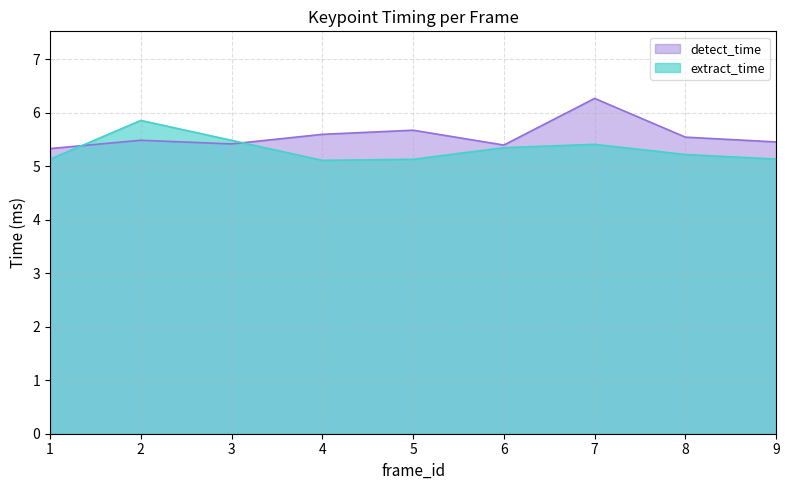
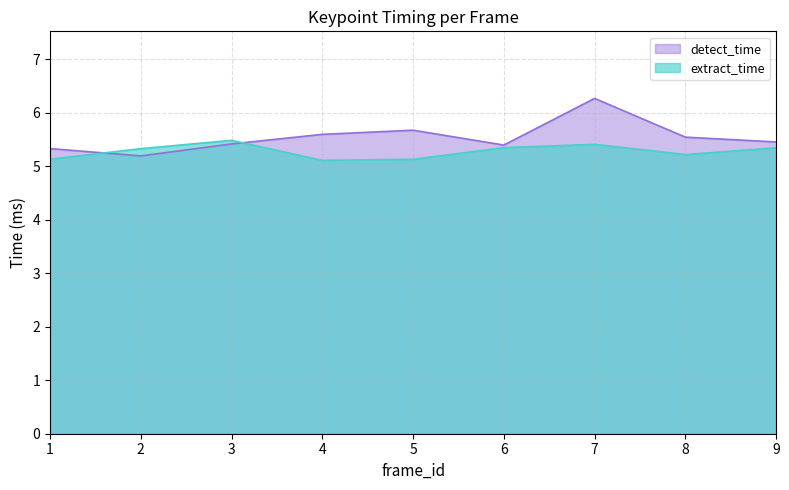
  {
    "detect_time": {
      "1": 5.3,
-     "2": 5.5,
+     "2": 5.2,
      "3": 5.4,
      "4": 5.6,
      "5": 5.7,
      "6": 5.4,
      "7": 6.3,
      "8": 5.5,
      "9": 5.5
    },
    "extract_time": {
      "1": 5.1,
-     "2": 5.9,
+     "2": 5.3,
      "3": 5.5,
      "4": 5.1,
      "5": 5.1,
      "6": 5.3,
      "7": 5.4,
      "8": 5.2,
-     "9": 5.1
+     "9": 5.3
    }
  }
